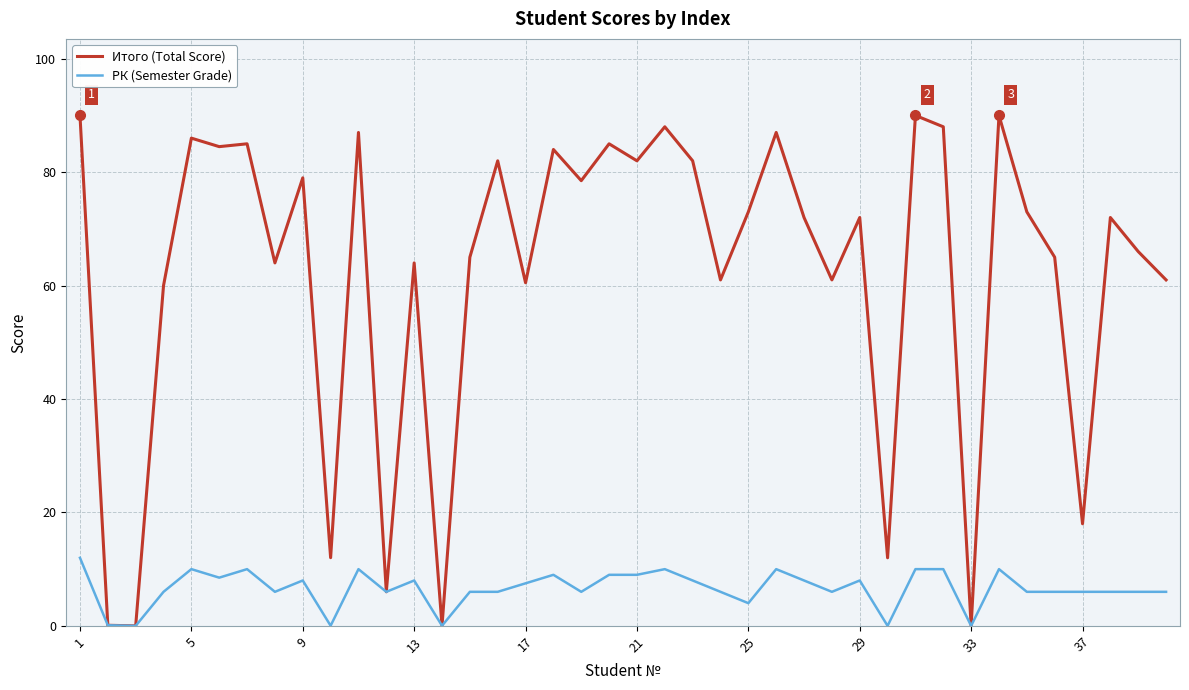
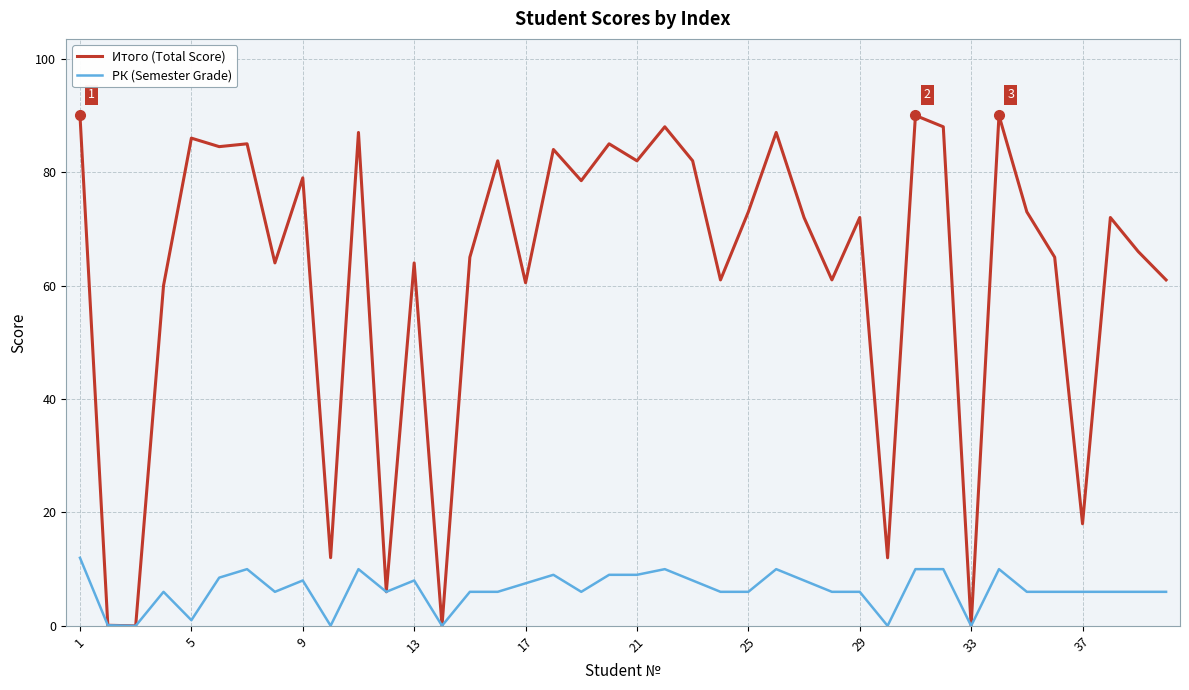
  {
    "РК (Semester Grade)": {
      "1": 12,
-     "5": 10,
+     "5": 1,
      "9": 8,
      "13": 8,
      "17": 8,
      "21": 9,
-     "25": 4,
-     "29": 8,
+     "25": 6,
+     "29": 6,
      "37": 6
    }
  }
